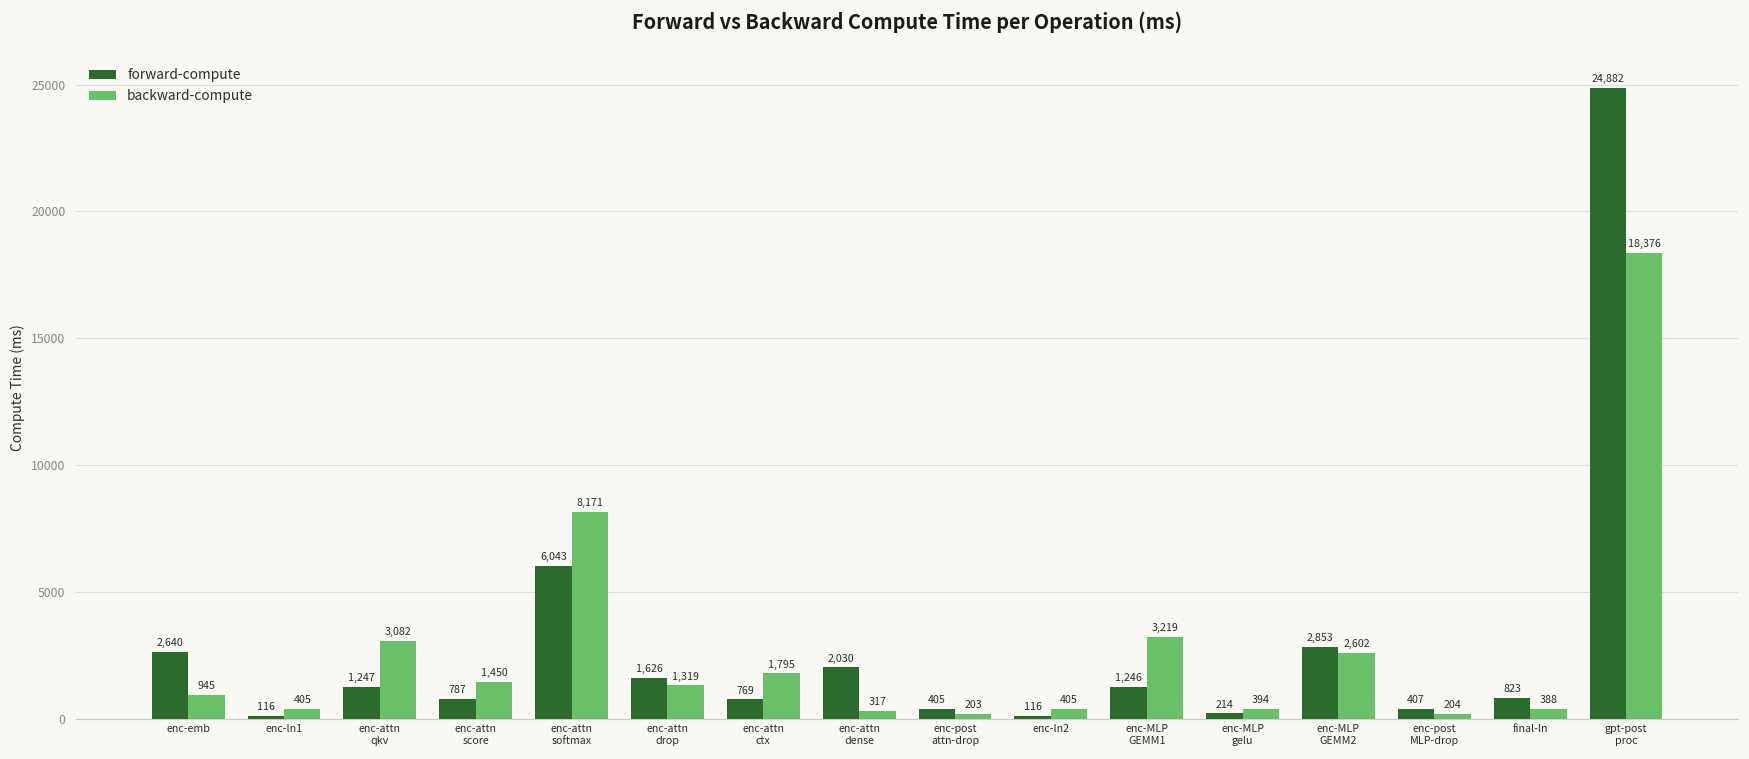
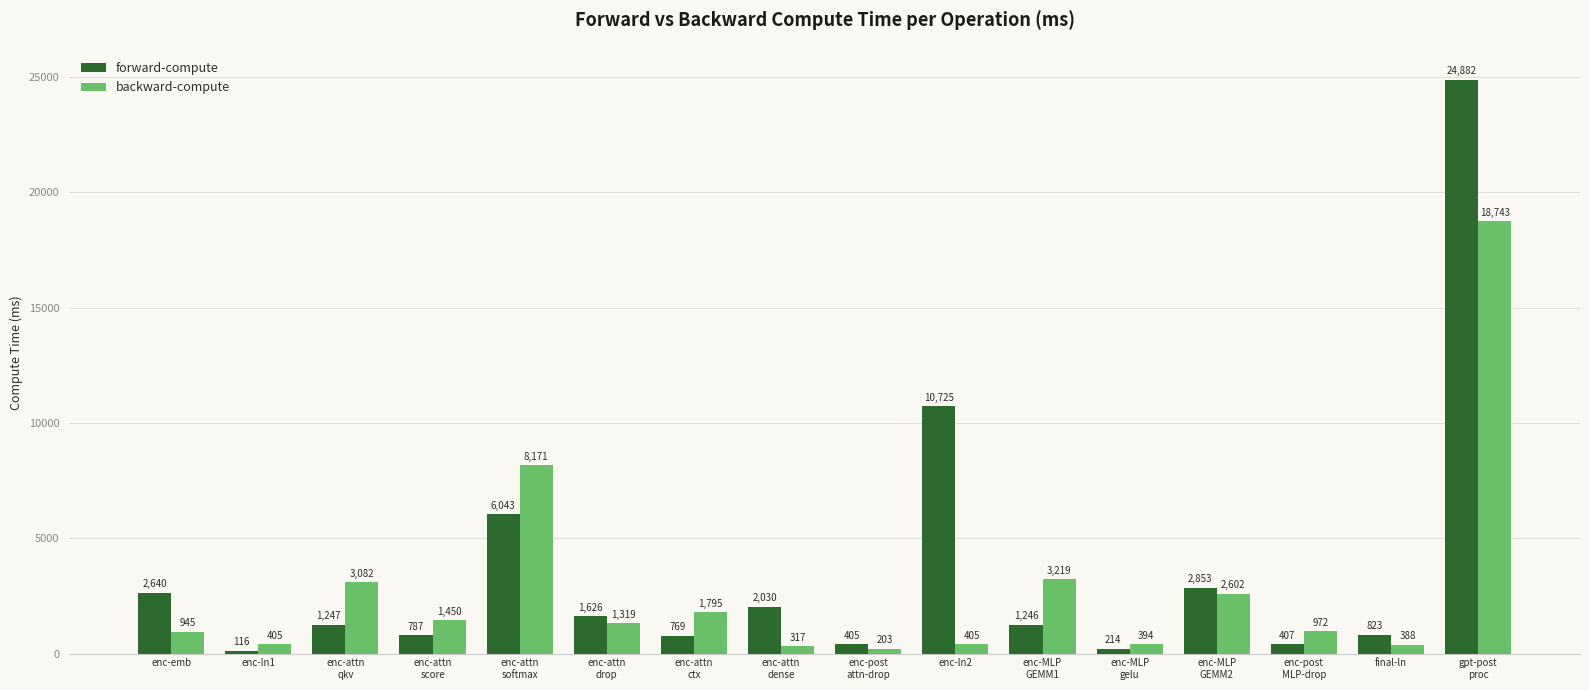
  {
    "forward-compute": {
      "enc-emb": "2,640",
      "enc-ln1": "116",
      "enc-attn qkv": "1,247",
      "enc-attn score": "787",
      "enc-attn softmax": "6,043",
      "enc-attn drop": "1,626",
      "enc-attn ctx": "769",
      "enc-attn dense": "2,030",
      "enc-post attn-drop": "405",
-     "enc-ln2": "116",
+     "enc-ln2": "10,725",
      "enc-MLP GEMM1": "1,246",
      "enc-MLP gelu": "214",
      "enc-MLP GEMM2": "2,853",
      "enc-post MLP-drop": "407",
      "final-ln": "823",
      "gpt-post proc": "24,882"
    },
    "backward-compute": {
      "enc-emb": "945",
      "enc-ln1": "405",
      "enc-attn qkv": "3,082",
      "enc-attn score": "1,450",
      "enc-attn softmax": "8,171",
      "enc-attn drop": "1,319",
      "enc-attn ctx": "1,795",
      "enc-attn dense": "317",
      "enc-post attn-drop": "203",
      "enc-ln2": "405",
      "enc-MLP GEMM1": "3,219",
      "enc-MLP gelu": "394",
      "enc-MLP GEMM2": "2,602",
-     "enc-post MLP-drop": "204",
+     "enc-post MLP-drop": "972",
      "final-ln": "388",
-     "gpt-post proc": "18,376"
+     "gpt-post proc": "18,743"
    }
  }
